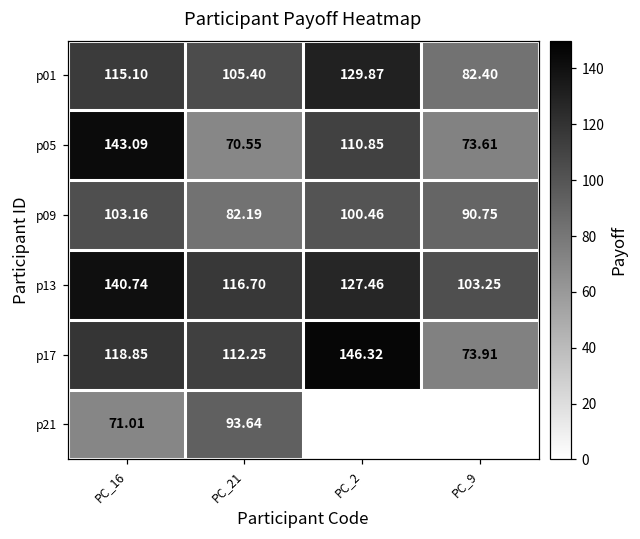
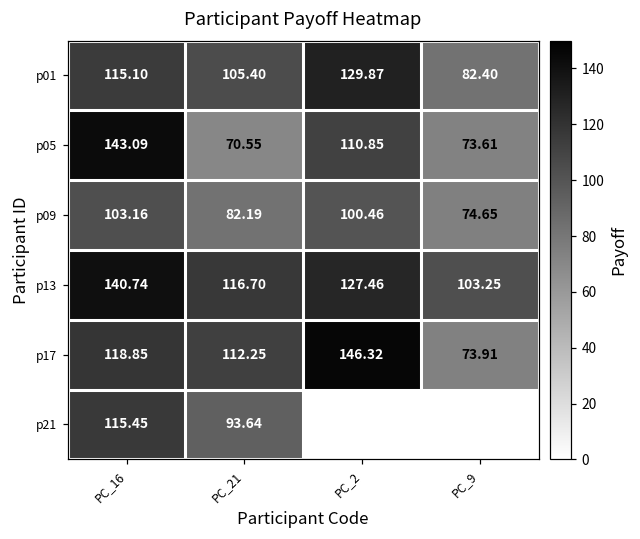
  {
    "p01": {
      "PC_16": 115.10,
      "PC_21": 105.40,
      "PC_2": 129.87,
      "PC_9": 82.40
    },
    "p05": {
      "PC_16": 143.09,
      "PC_21": 70.55,
      "PC_2": 110.85,
      "PC_9": 73.61
    },
    "p09": {
      "PC_16": 103.16,
      "PC_21": 82.19,
      "PC_2": 100.46,
-     "PC_9": 90.75
+     "PC_9": 74.65
    },
    "p13": {
      "PC_16": 140.74,
      "PC_21": 116.70,
      "PC_2": 127.46,
      "PC_9": 103.25
    },
    "p17": {
      "PC_16": 118.85,
      "PC_21": 112.25,
      "PC_2": 146.32,
      "PC_9": 73.91
    },
    "p21": {
-     "PC_16": 71.01,
+     "PC_16": 115.45,
      "PC_21": 93.64
    }
  }
